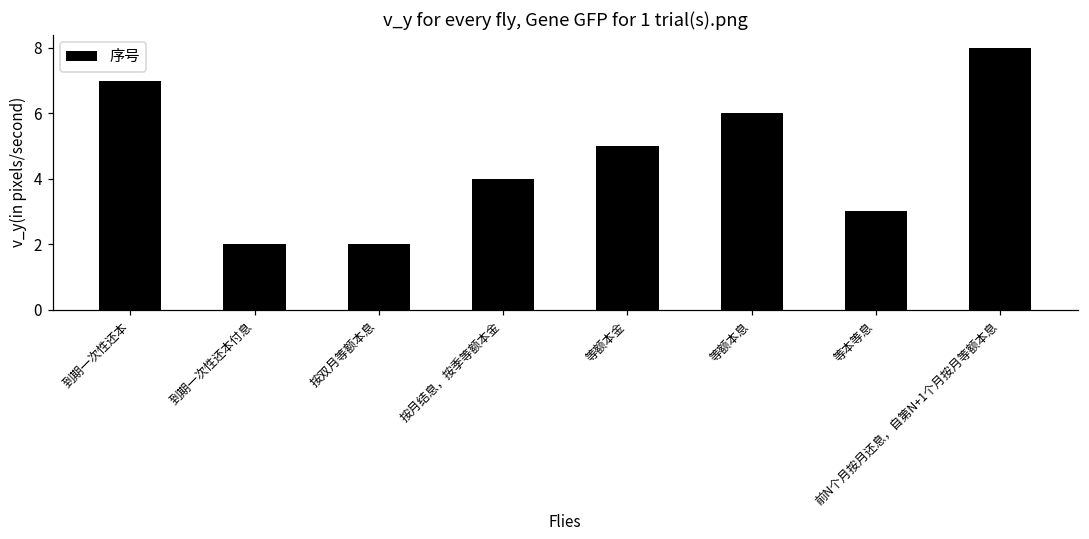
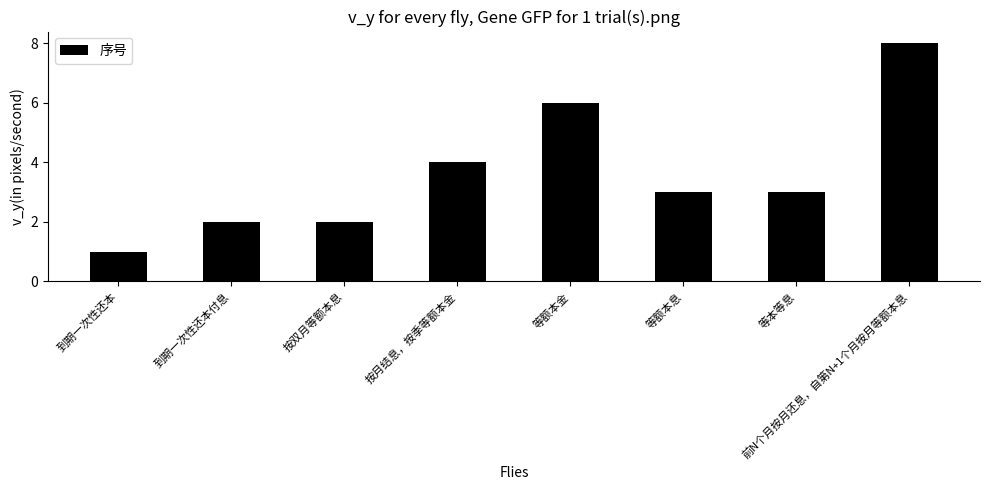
  {
-   "到期一次性还本": 7,
+   "到期一次性还本": 1,
    "到期一次性还本付息": 2,
    "按双月等额本息": 2,
    "按月结息，按季等额本金": 4,
-   "等额本金": 5,
-   "等额本息": 6,
+   "等额本金": 6,
+   "等额本息": 3,
    "等本等息": 3,
    "前N个月按月还息，自第N+1个月按月等额本息": 8
  }
